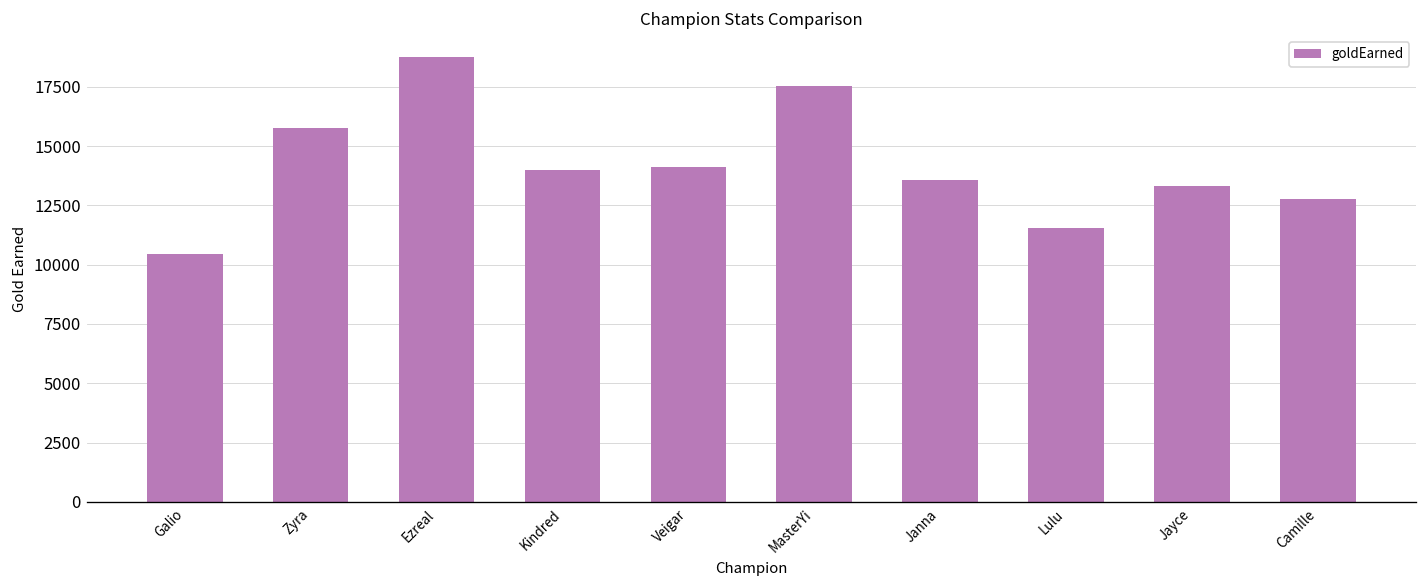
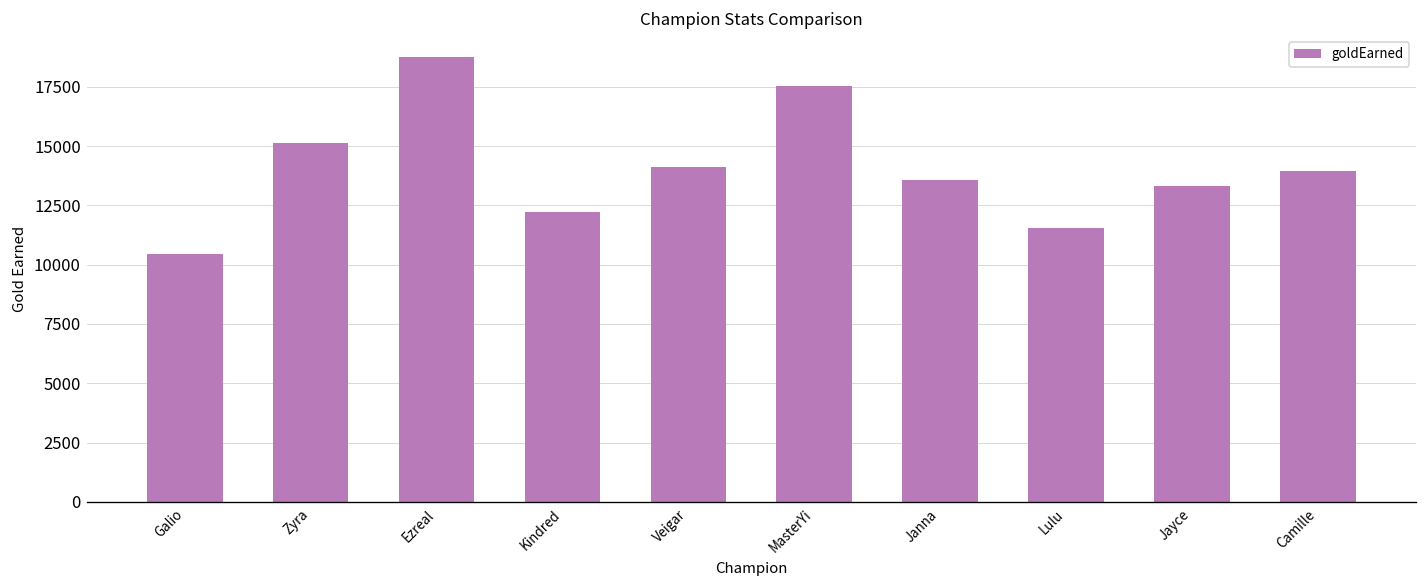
  {
    "Galio": 10400,
-   "Zyra": 15800,
+   "Zyra": 15100,
    "Ezreal": 18700,
-   "Kindred": 14000,
+   "Kindred": 12200,
    "Veigar": 14100,
    "MasterYi": 17600,
    "Janna": 13600,
    "Lulu": 11600,
    "Jayce": 13300,
-   "Camille": 12800
+   "Camille": 13900
  }
